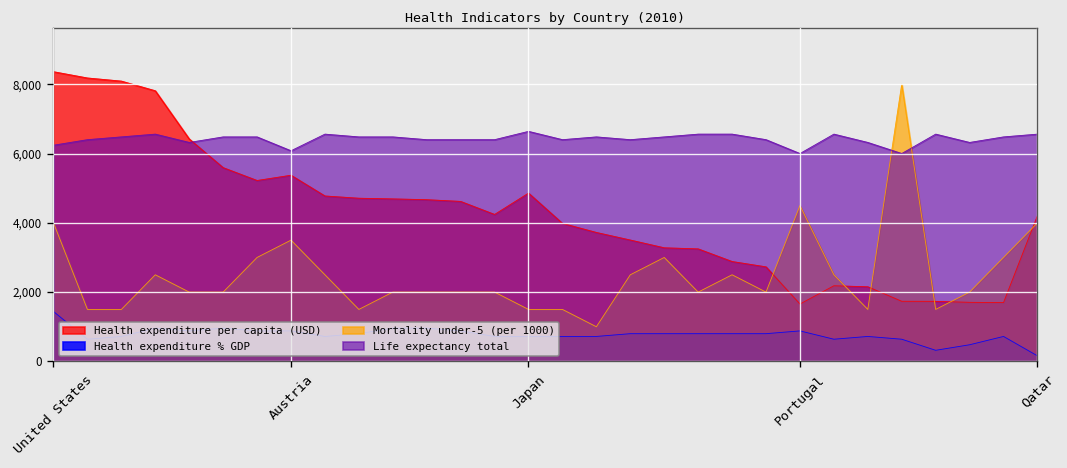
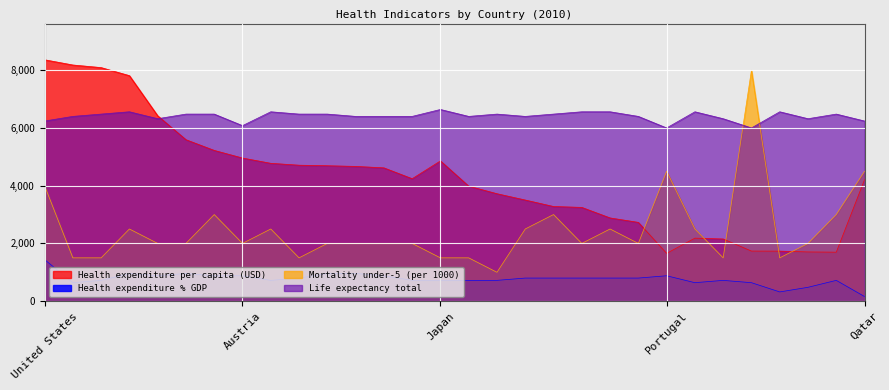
  {
    "Health expenditure per capita (USD)": {
      "United States": "8,400",
-     "Austria": "5,400",
+     "Austria": "5,000",
      "Japan": "4,900",
      "Portugal": "1,700",
      "Qatar": "4,200"
    },
    "Health expenditure % GDP": {
      "United States": "1,400",
      "Portugal": "900",
      "Qatar": "200"
    },
    "Mortality under-5 (per 1000)": {
      "United States": "4,000",
-     "Austria": "3,500",
+     "Austria": "2,000",
      "Japan": "1,500",
      "Portugal": "4,500",
-     "Qatar": "4,000"
+     "Qatar": "4,500"
    },
    "Life expectancy total": {
      "United States": "6,200",
      "Austria": "6,100",
      "Japan": "6,600",
      "Portugal": "6,000",
-     "Qatar": "6,600"
+     "Qatar": "6,200"
    }
  }
